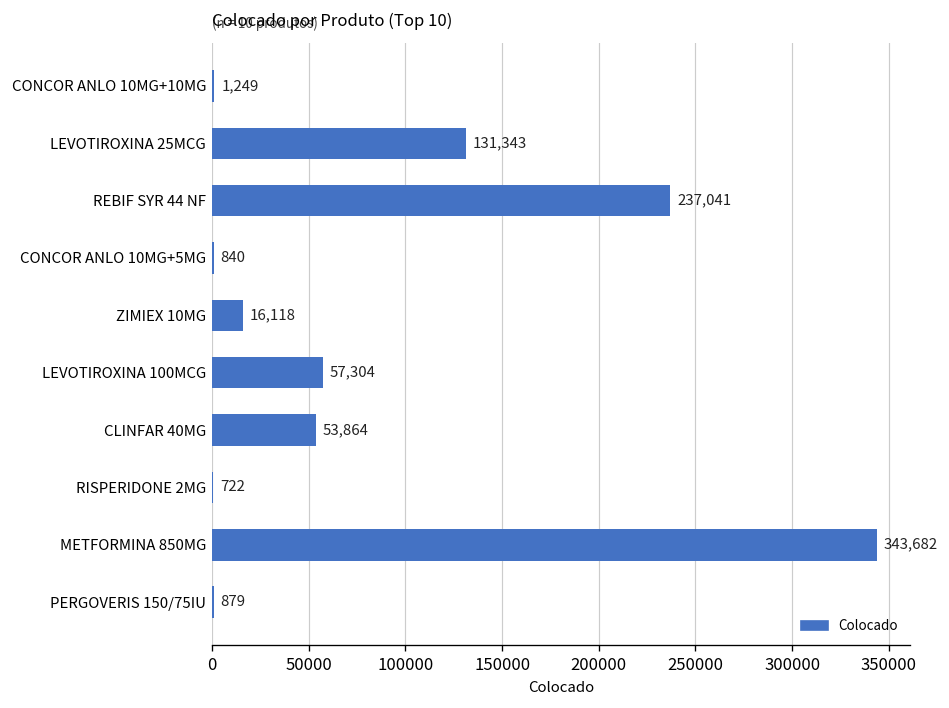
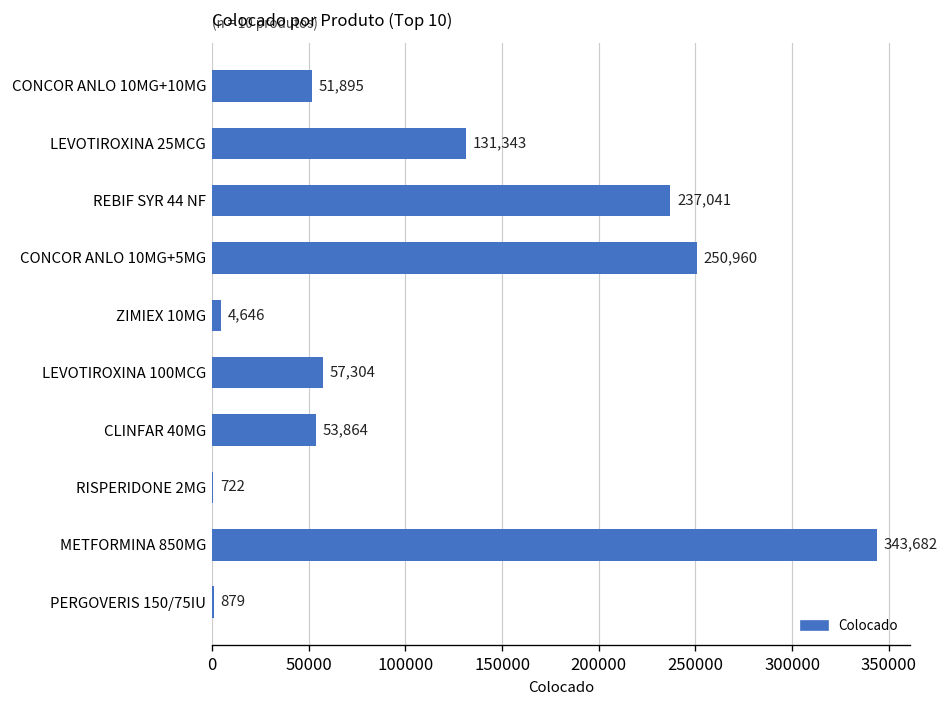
  {
-   "CONCOR ANLO 10MG+10MG": "1,249",
+   "CONCOR ANLO 10MG+10MG": "51,895",
    "LEVOTIROXINA 25MCG": "131,343",
    "REBIF SYR 44 NF": "237,041",
-   "CONCOR ANLO 10MG+5MG": "840",
-   "ZIMIEX 10MG": "16,118",
+   "CONCOR ANLO 10MG+5MG": "250,960",
+   "ZIMIEX 10MG": "4,646",
    "LEVOTIROXINA 100MCG": "57,304",
    "CLINFAR 40MG": "53,864",
    "RISPERIDONE 2MG": "722",
    "METFORMINA 850MG": "343,682",
    "PERGOVERIS 150/75IU": "879"
  }
